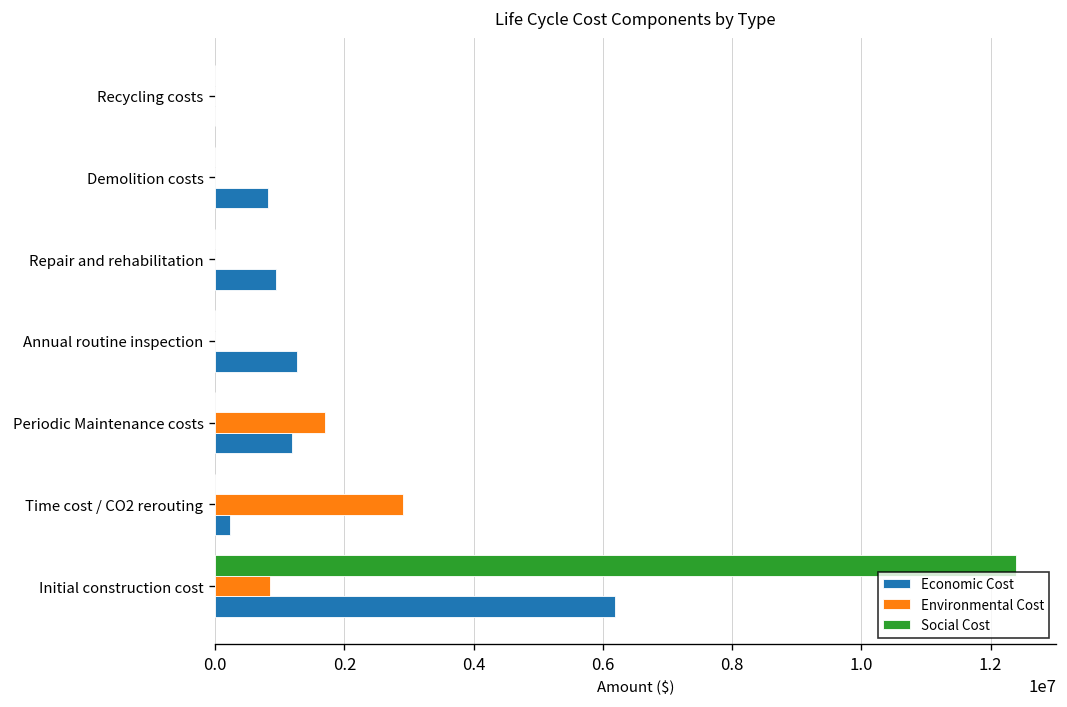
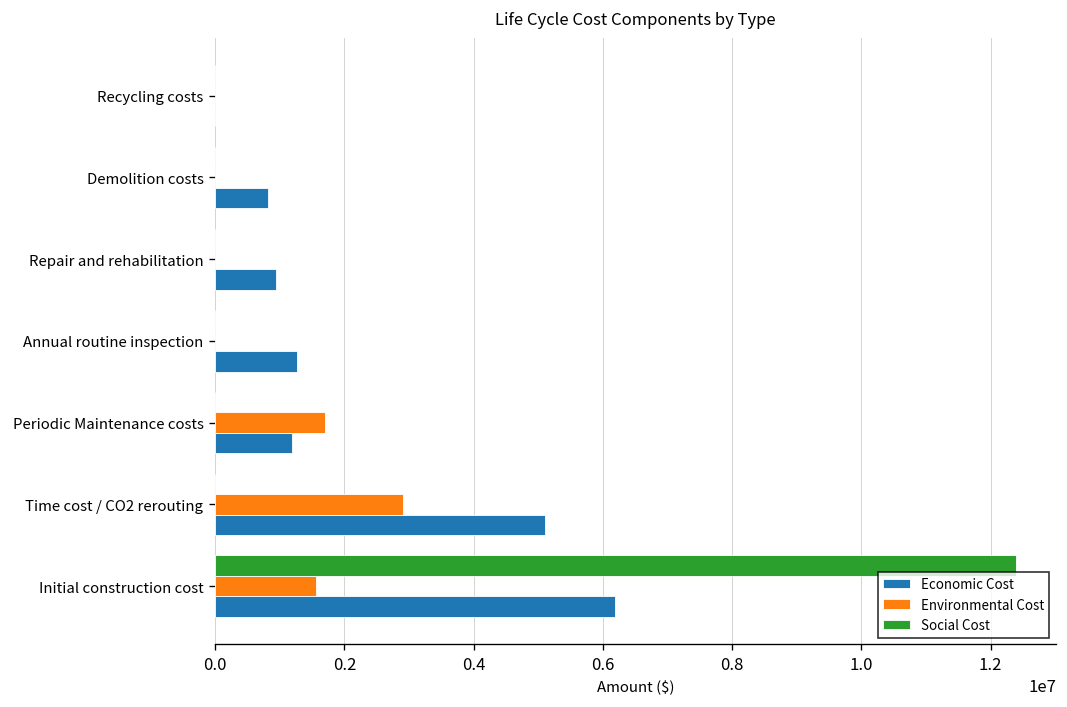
  {
    "Economic Cost": {
      "Recycling costs": 0,
      "Demolition costs": 800000,
      "Repair and rehabilitation": 900000,
      "Annual routine inspection": 1300000,
      "Periodic Maintenance costs": 1200000,
-     "Time cost / CO2 rerouting": 200000,
+     "Time cost / CO2 rerouting": 5100000,
      "Initial construction cost": 6200000
    },
    "Environmental Cost": {
      "Recycling costs": 0,
      "Demolition costs": 0,
      "Repair and rehabilitation": 0,
      "Annual routine inspection": 0,
      "Periodic Maintenance costs": 1700000,
      "Time cost / CO2 rerouting": 2900000,
-     "Initial construction cost": 900000
+     "Initial construction cost": 1600000
    },
    "Social Cost": {
      "Recycling costs": 0,
      "Demolition costs": 0,
      "Repair and rehabilitation": 0,
      "Annual routine inspection": 0,
      "Periodic Maintenance costs": 0,
      "Time cost / CO2 rerouting": 0,
      "Initial construction cost": 12400000
    }
  }
